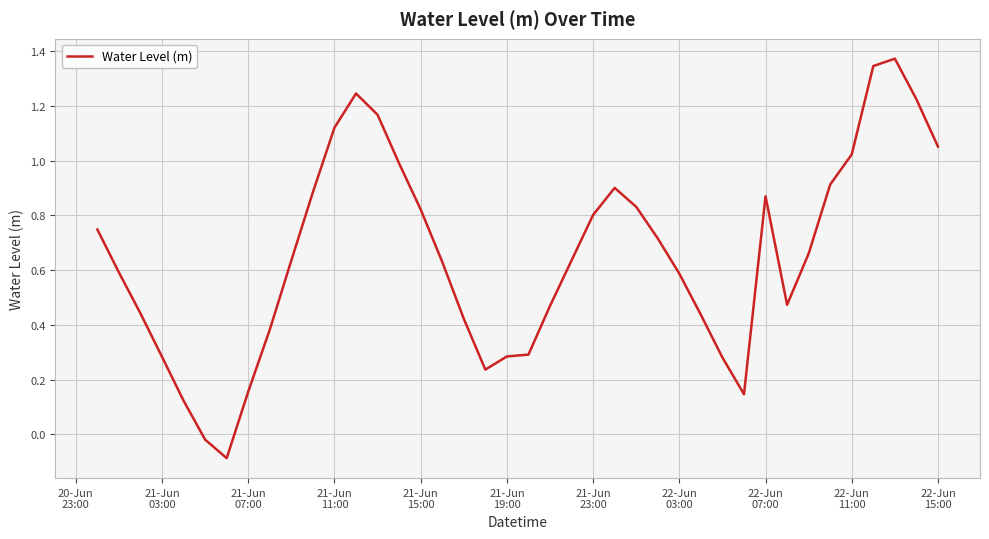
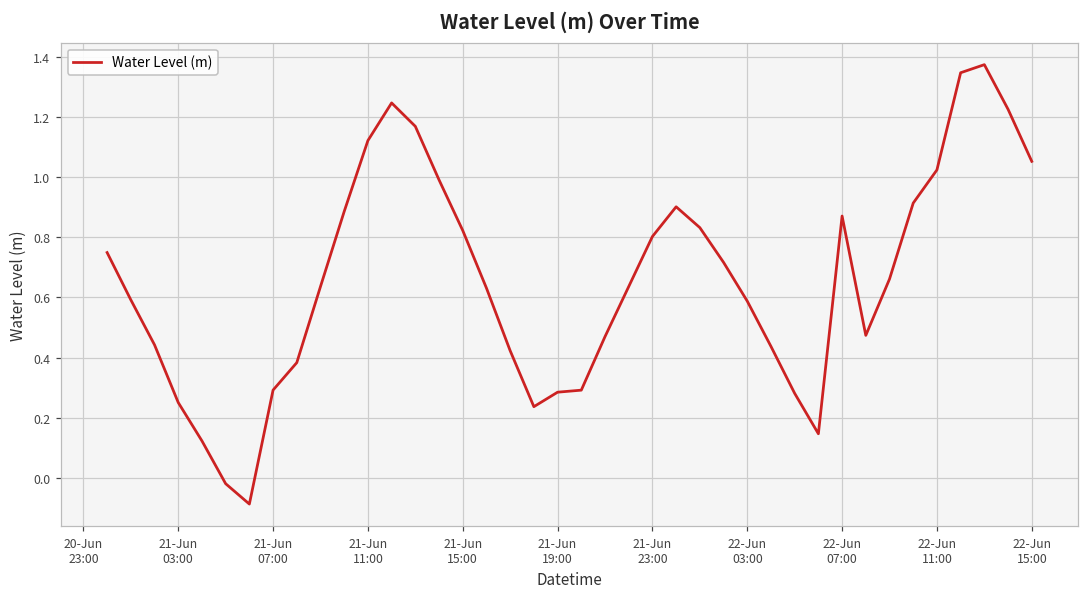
  {
-   "21-Jun 03:00": 0.28,
-   "21-Jun 07:00": 0.16,
+   "21-Jun 03:00": 0.25,
+   "21-Jun 07:00": 0.29,
    "21-Jun 11:00": 1.12,
    "21-Jun 15:00": 0.82,
    "21-Jun 19:00": 0.28,
    "21-Jun 23:00": 0.80,
    "22-Jun 03:00": 0.59,
    "22-Jun 07:00": 0.87,
    "22-Jun 11:00": 1.02,
    "22-Jun 15:00": 1.05
  }
